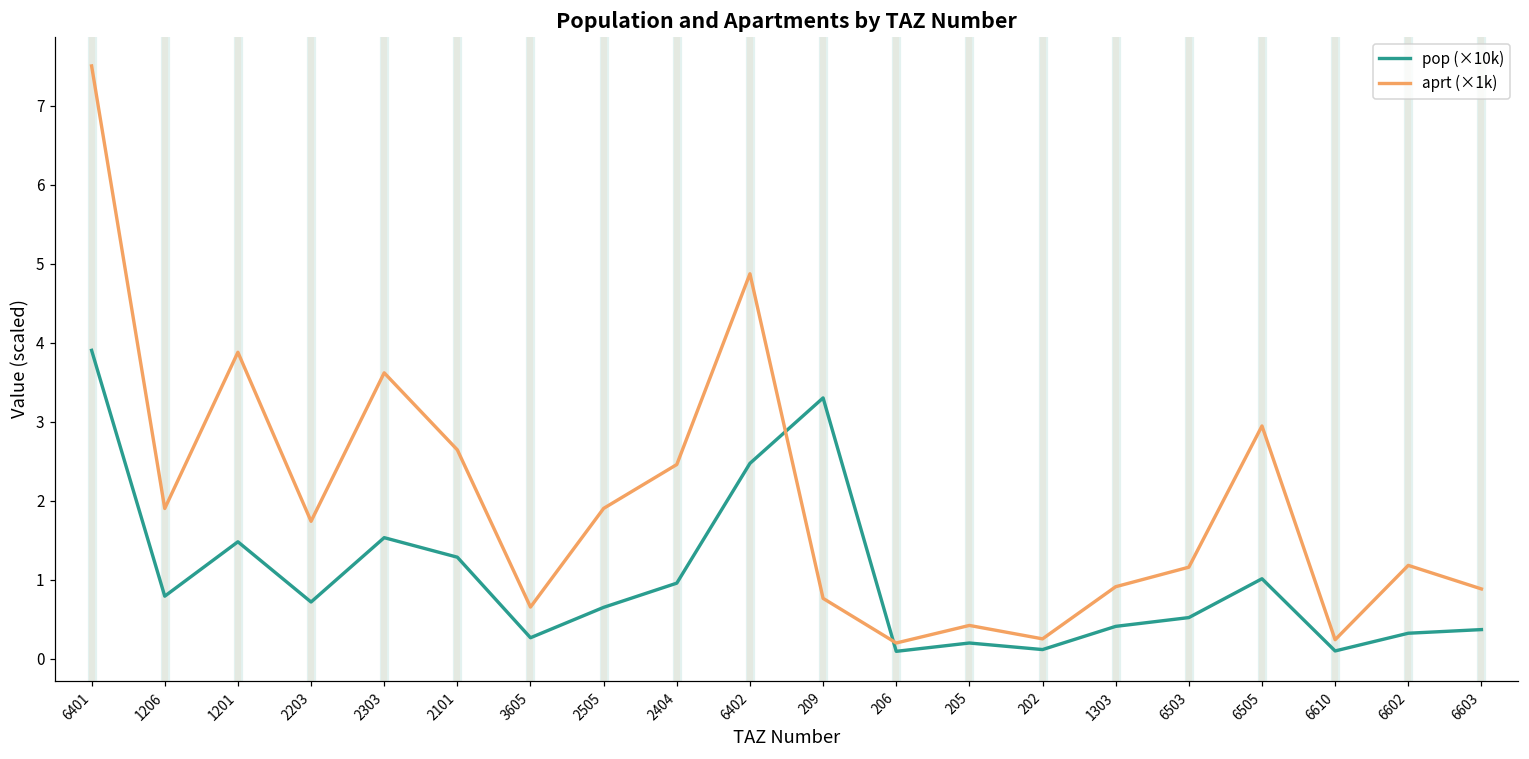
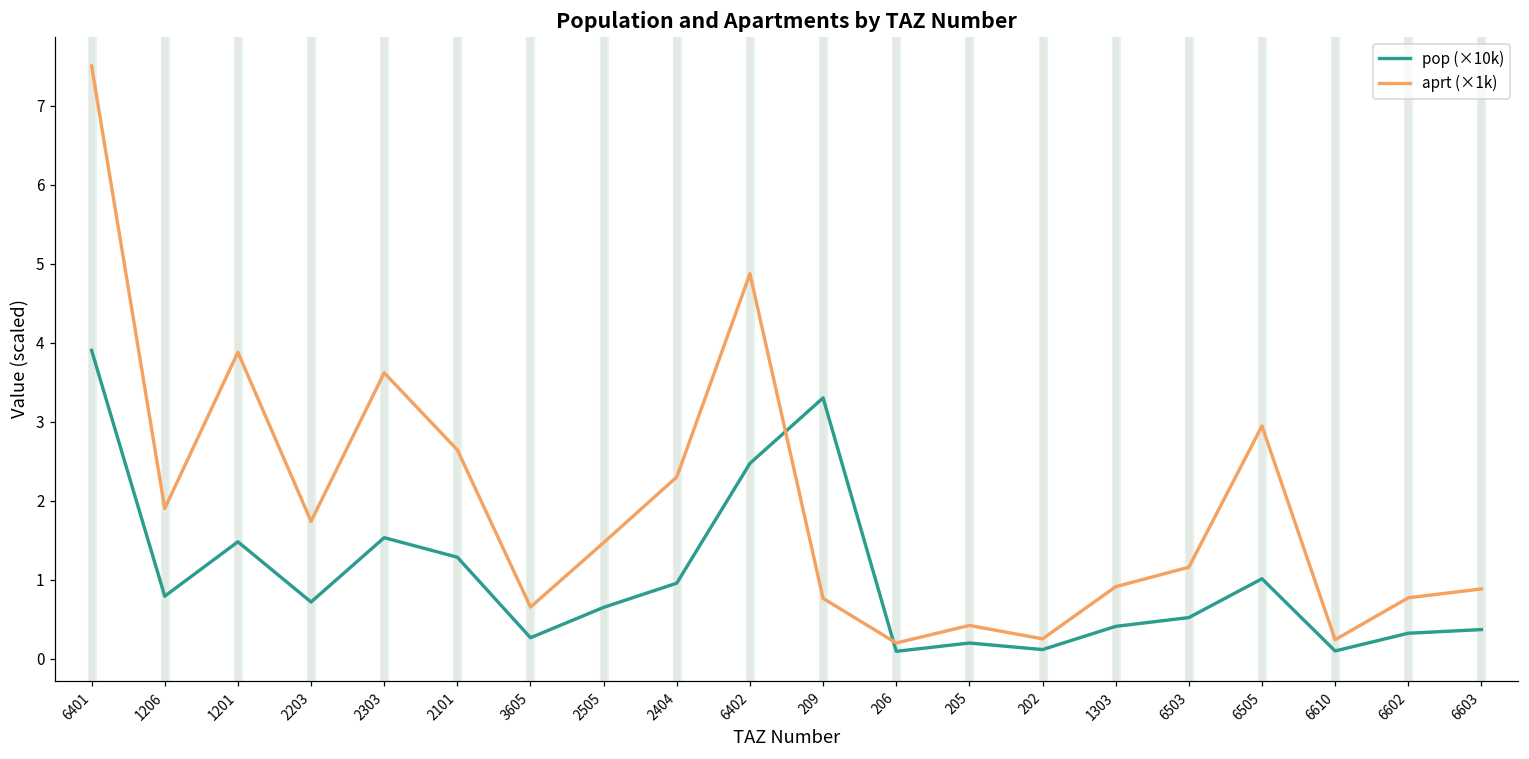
  {
    "pop (×10k)": {
      "6401": 3.9,
      "1206": 0.8,
      "1201": 1.5,
      "2203": 0.7,
      "2303": 1.5,
      "2101": 1.3,
      "3605": 0.3,
      "2505": 0.7,
      "2404": 1.0,
      "6402": 2.5,
      "209": 3.3,
      "206": 0.1,
      "205": 0.2,
      "202": 0.1,
      "1303": 0.4,
      "6503": 0.5,
      "6505": 1.0,
      "6610": 0.1,
      "6602": 0.3,
      "6603": 0.4
    },
    "aprt (×1k)": {
      "6401": 7.5,
      "1206": 1.9,
      "1201": 3.9,
      "2203": 1.7,
      "2303": 3.6,
      "2101": 2.6,
      "3605": 0.7,
-     "2505": 1.9,
-     "2404": 2.5,
+     "2505": 1.5,
+     "2404": 2.3,
      "6402": 4.9,
      "209": 0.8,
      "206": 0.2,
      "205": 0.4,
      "202": 0.3,
      "1303": 0.9,
      "6503": 1.2,
      "6505": 2.9,
      "6610": 0.2,
-     "6602": 1.2,
+     "6602": 0.8,
      "6603": 0.9
    }
  }
